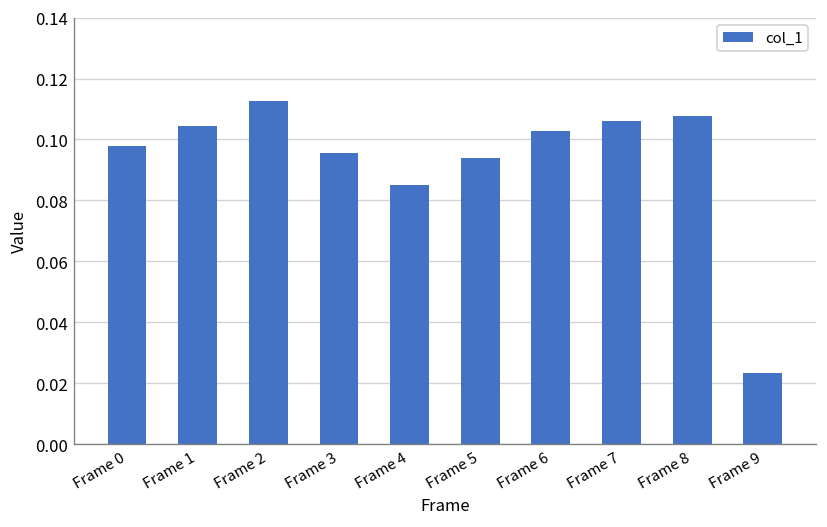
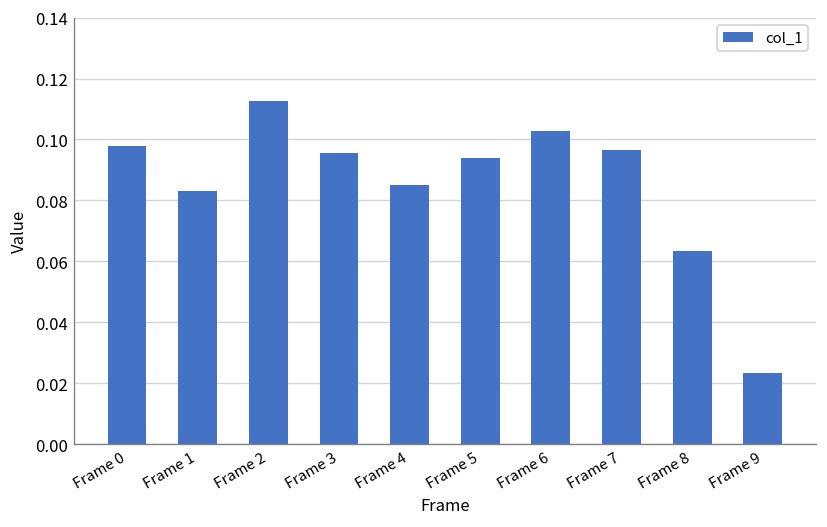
  {
    "Frame 0": 0.098,
-   "Frame 1": 0.104,
+   "Frame 1": 0.083,
    "Frame 2": 0.113,
    "Frame 3": 0.096,
    "Frame 4": 0.085,
    "Frame 5": 0.094,
    "Frame 6": 0.103,
-   "Frame 7": 0.106,
-   "Frame 8": 0.108,
+   "Frame 7": 0.097,
+   "Frame 8": 0.063,
    "Frame 9": 0.023
  }
